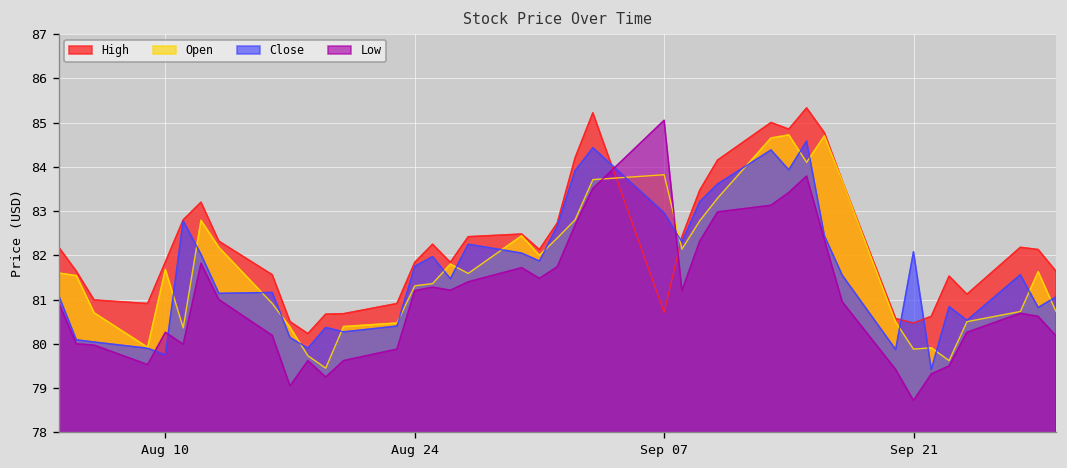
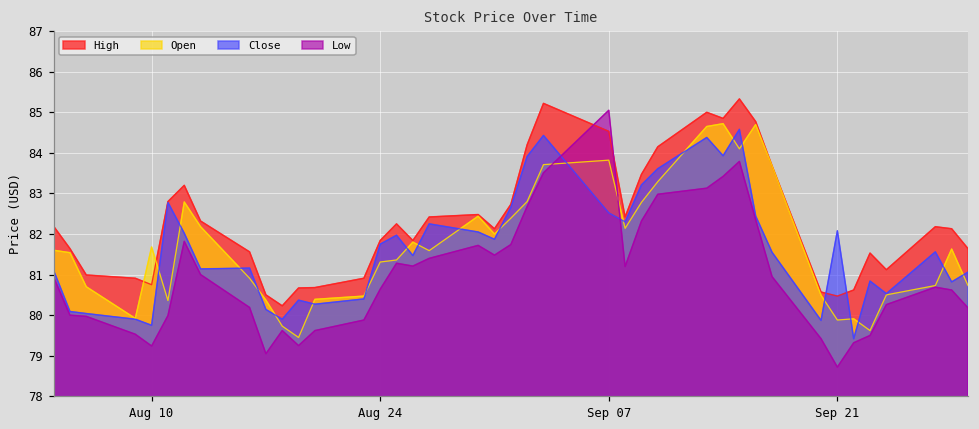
  {
    "High": {
-     "Aug 10": 81.9,
+     "Aug 10": 80.8,
      "Aug 24": 81.8,
-     "Sep 07": 80.7,
+     "Sep 07": 84.5,
      "Sep 21": 80.5
    },
    "Open": {
      "Aug 10": 81.7,
      "Aug 24": 81.3,
      "Sep 07": 83.8,
      "Sep 21": 79.9
    },
    "Close": {
      "Aug 10": 79.8,
      "Aug 24": 81.8,
-     "Sep 07": 83.0,
+     "Sep 07": 82.5,
      "Sep 21": 82.1
    },
    "Low": {
-     "Aug 10": 80.3,
-     "Aug 24": 81.2,
+     "Aug 10": 79.2,
+     "Aug 24": 80.6,
      "Sep 07": 85.1,
      "Sep 21": 78.7
    }
  }
